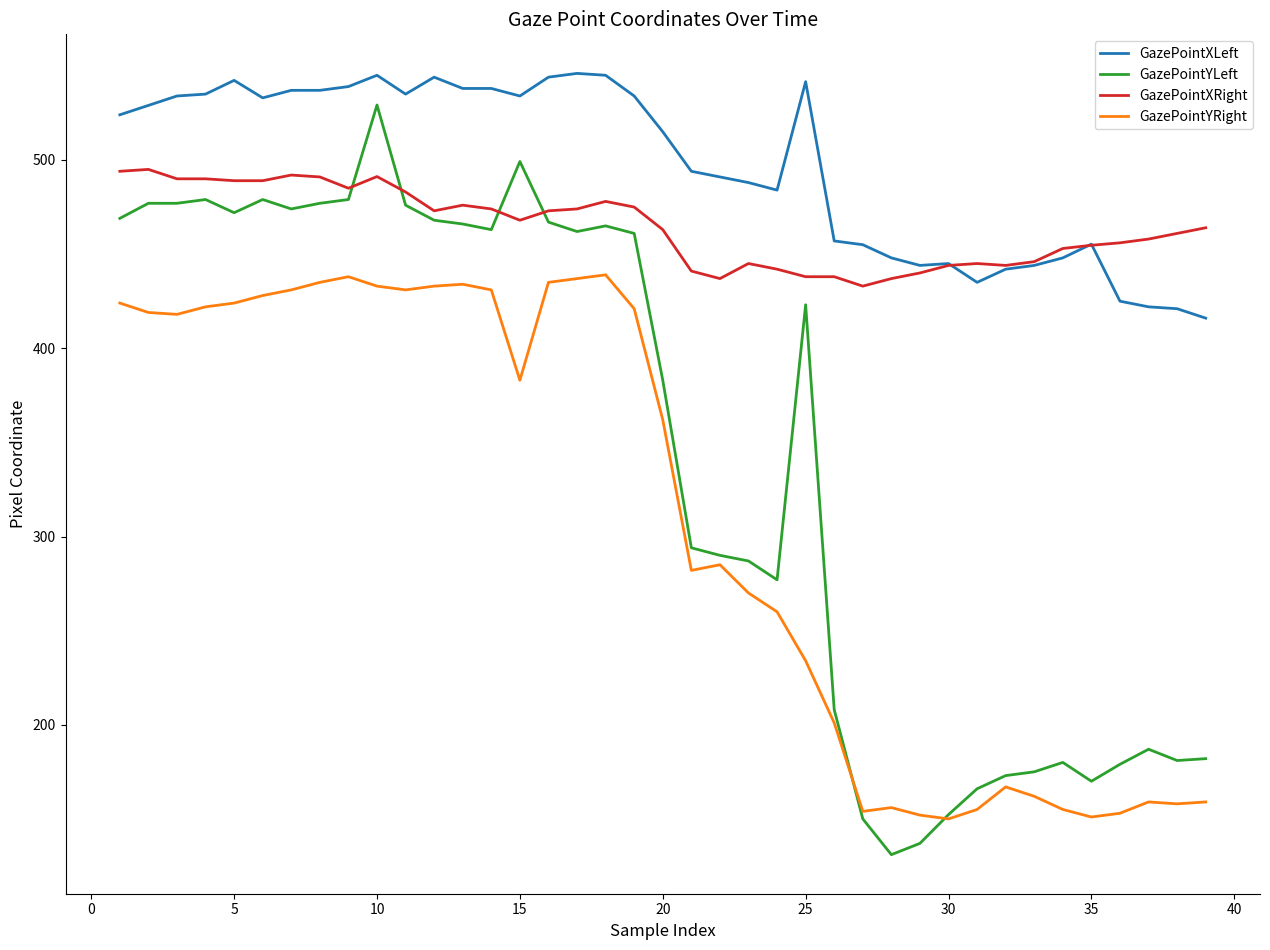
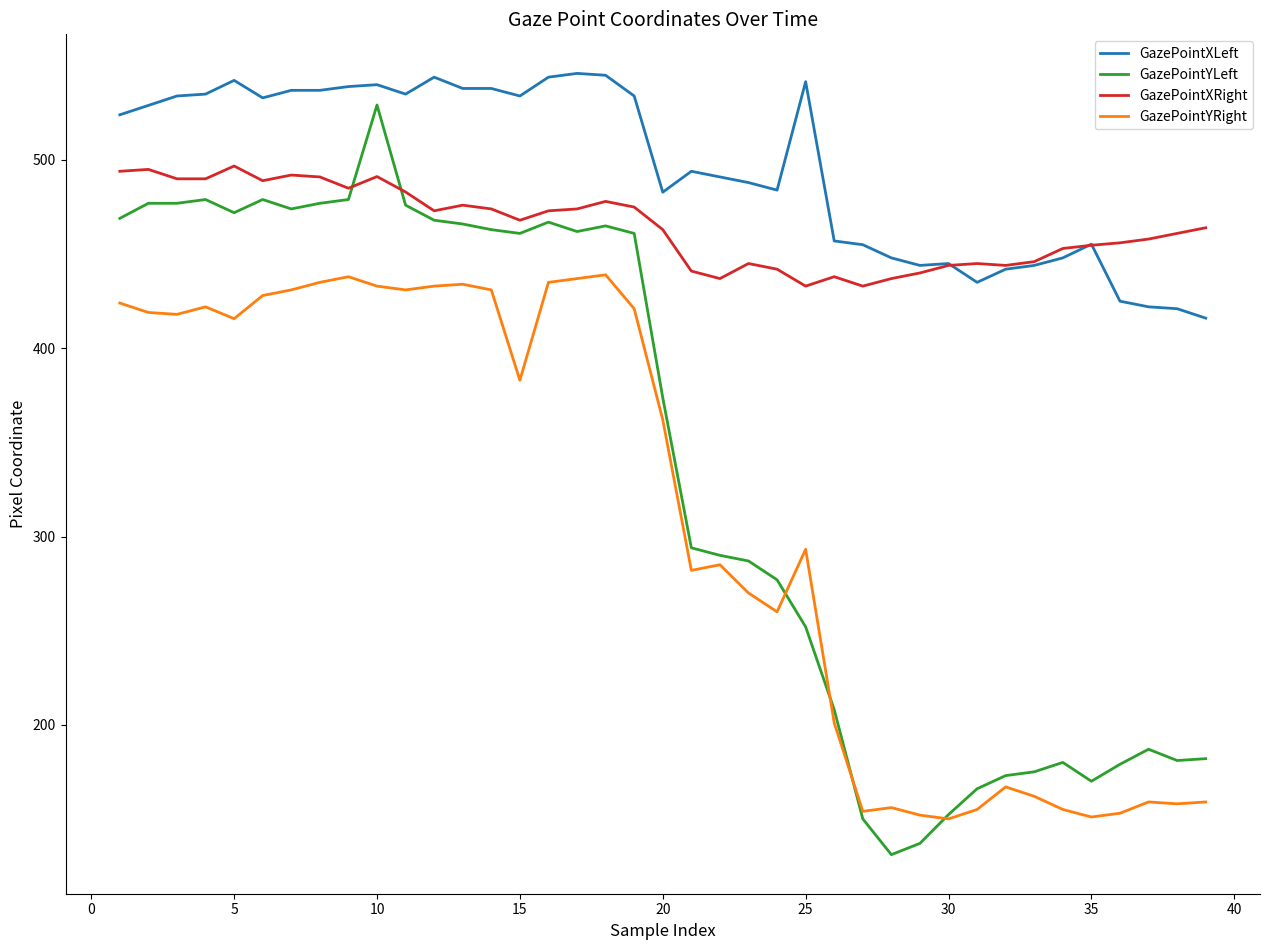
  {
    "GazePointXLeft": {
      "5": 542,
-     "10": 545,
+     "10": 540,
      "15": 534,
-     "20": 515,
+     "20": 483,
      "25": 542
    },
    "GazePointYLeft": {
      "5": 472,
      "10": 529,
-     "15": 499,
-     "20": 383,
-     "25": 423,
+     "15": 461,
+     "20": 374,
+     "25": 252,
      "30": 152,
      "35": 170
    },
    "GazePointXRight": {
-     "5": 489,
+     "5": 497,
      "10": 491,
      "15": 468,
      "20": 463,
-     "25": 438
+     "25": 433
    },
    "GazePointYRight": {
-     "5": 424,
+     "5": 416,
      "10": 433,
      "15": 383,
      "20": 362,
-     "25": 234,
+     "25": 293,
      "30": 150,
      "35": 151
    }
  }
